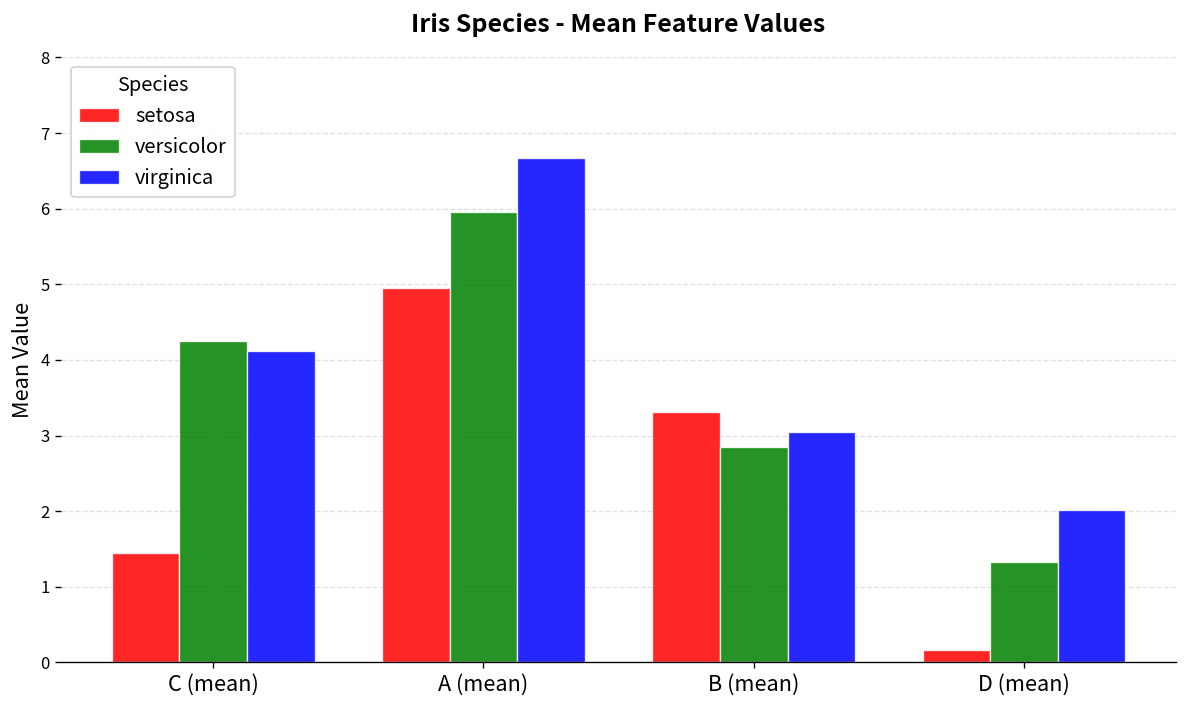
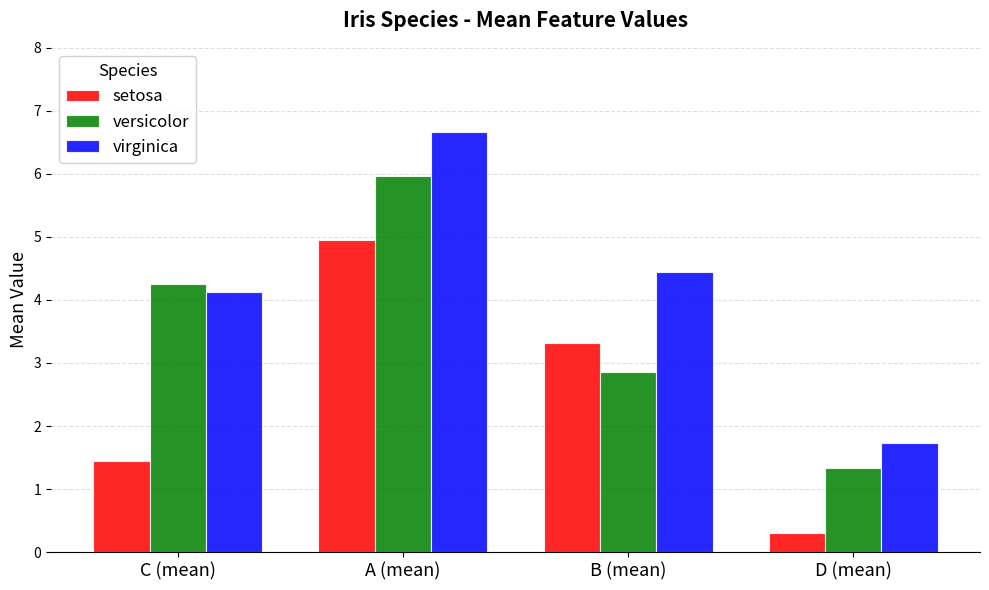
  {
    "setosa": {
      "C (mean)": 1.5,
      "A (mean)": 4.9,
      "B (mean)": 3.3,
-     "D (mean)": 0.2
+     "D (mean)": 0.3
    },
    "versicolor": {
      "C (mean)": 4.3,
      "A (mean)": 6.0,
      "B (mean)": 2.9,
      "D (mean)": 1.3
    },
    "virginica": {
      "C (mean)": 4.1,
      "A (mean)": 6.7,
-     "B (mean)": 3.1,
-     "D (mean)": 2.0
+     "B (mean)": 4.5,
+     "D (mean)": 1.7
    }
  }
